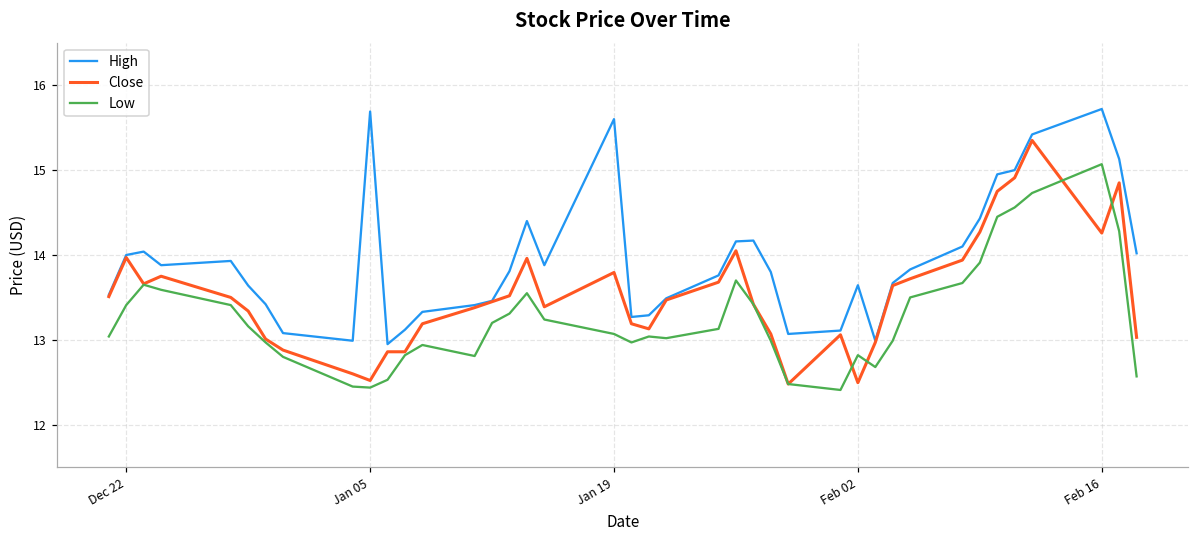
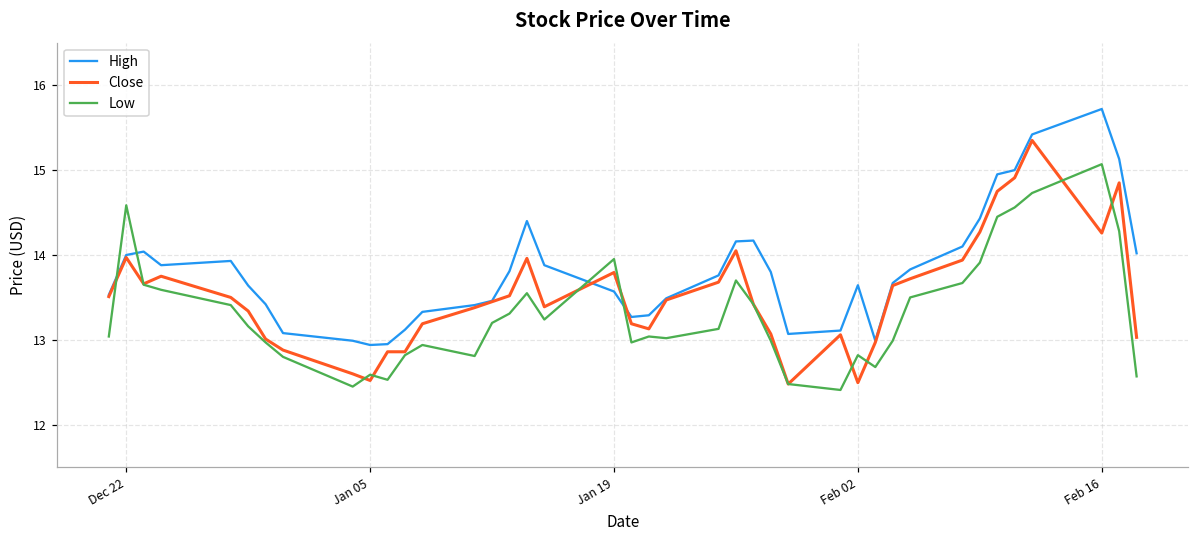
  {
    "High": {
-     "Jan 05": 15.7,
-     "Jan 19": 15.6,
+     "Jan 05": 12.9,
+     "Jan 19": 13.6,
      "Feb 02": 13.6,
      "Feb 16": 15.7
    },
    "Close": {
      "Jan 05": 12.5,
      "Jan 19": 13.8,
      "Feb 02": 12.5,
      "Feb 16": 14.3
    },
    "Low": {
-     "Dec 22": 13.4,
-     "Jan 05": 12.4,
-     "Jan 19": 13.1,
+     "Dec 22": 14.6,
+     "Jan 05": 12.6,
+     "Jan 19": 14.0,
      "Feb 02": 12.8,
      "Feb 16": 15.1
    }
  }
